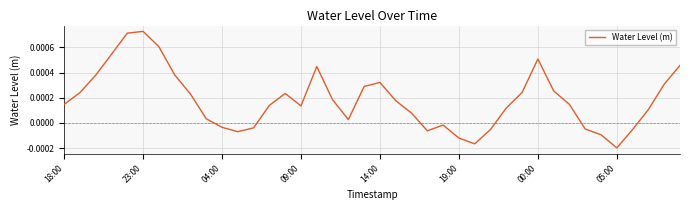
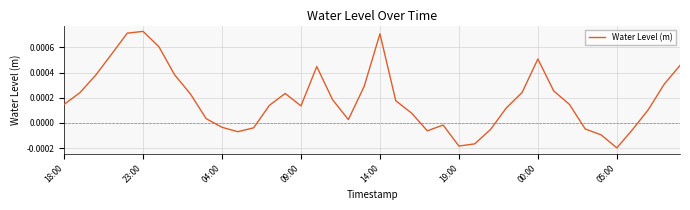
  {
    "18:00": 0.00015,
    "23:00": 0.00073,
    "04:00": -0.00004,
    "09:00": 0.00014,
-   "14:00": 0.00032,
-   "19:00": -0.00012,
+   "14:00": 0.00071,
+   "19:00": -0.00018,
    "00:00": 0.00051,
    "05:00": -0.00020
  }
